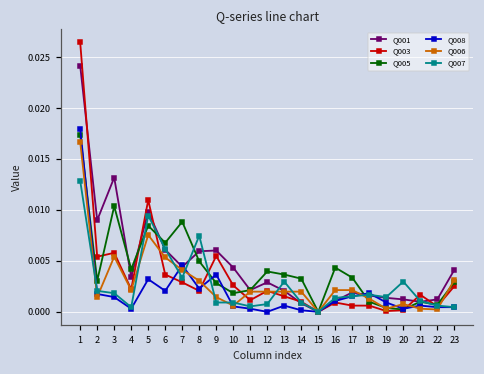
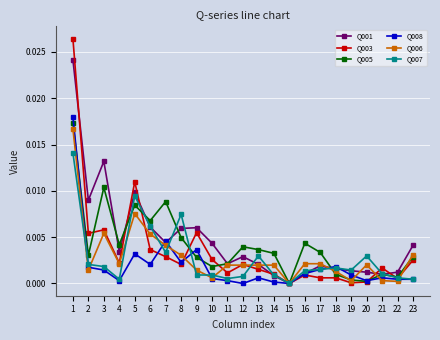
  {
    "Q001": {
      "1": 0.024,
      "2": 0.009,
      "3": 0.013,
      "4": 0.003,
      "5": 0.010,
      "8": 0.006,
      "9": 0.006,
      "10": 0.004,
      "12": 0.003,
      "20": 0.001,
      "22": 0.001,
      "23": 0.004
    },
    "Q003": {
      "1": 0.026,
      "2": 0.005,
      "3": 0.006,
      "5": 0.011,
      "6": 0.004,
      "7": 0.003,
      "9": 0.005,
      "10": 0.003,
      "11": 0.001,
      "13": 0.002,
      "17": 0.001,
      "18": 0.001,
      "21": 0.002,
      "23": 0.003
    },
    "Q005": {
      "1": 0.017,
      "2": 0.003,
      "3": 0.010,
      "4": 0.004,
      "5": 0.008,
      "6": 0.007,
      "7": 0.009,
      "8": 0.005,
      "9": 0.003,
      "10": 0.002,
      "12": 0.004,
      "13": 0.004,
      "14": 0.003,
      "16": 0.004,
      "17": 0.003,
      "18": 0.001
    },
    "Q008": {
      "1": 0.018,
      "2": 0.002,
      "3": 0.001,
      "5": 0.003,
      "6": 0.002,
      "9": 0.004,
      "12": 0.000,
      "13": 0.001,
      "14": 0.000,
      "19": 0.001,
      "21": 0.001
    },
    "Q006": {
      "1": 0.017,
      "2": 0.001,
      "3": 0.005,
      "5": 0.008,
      "6": 0.005,
      "7": 0.004,
      "8": 0.003,
      "9": 0.001,
      "14": 0.002,
      "16": 0.002,
      "18": 0.001,
-     "20": 0.001,
+     "20": 0.002,
      "21": 0.000
    },
    "Q007": {
-     "1": 0.013,
+     "1": 0.014,
      "2": 0.002,
      "3": 0.002,
      "5": 0.009,
      "7": 0.003,
      "8": 0.007,
      "9": 0.001,
      "10": 0.001,
      "12": 0.001,
      "13": 0.003,
      "16": 0.001,
      "20": 0.003
    }
  }
